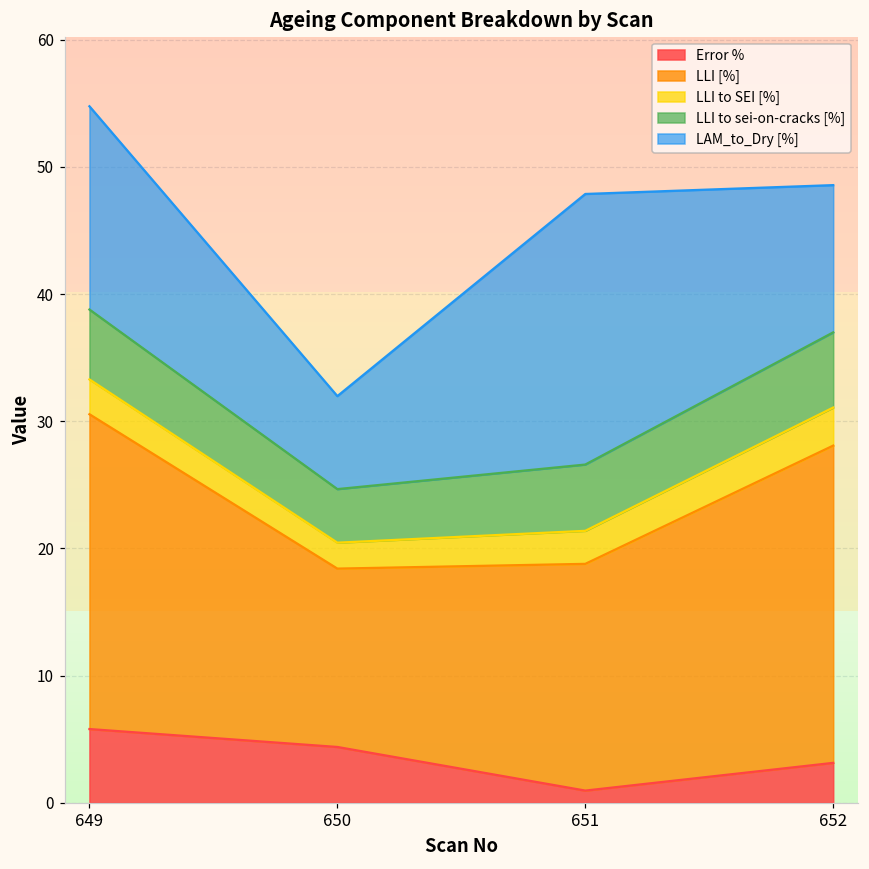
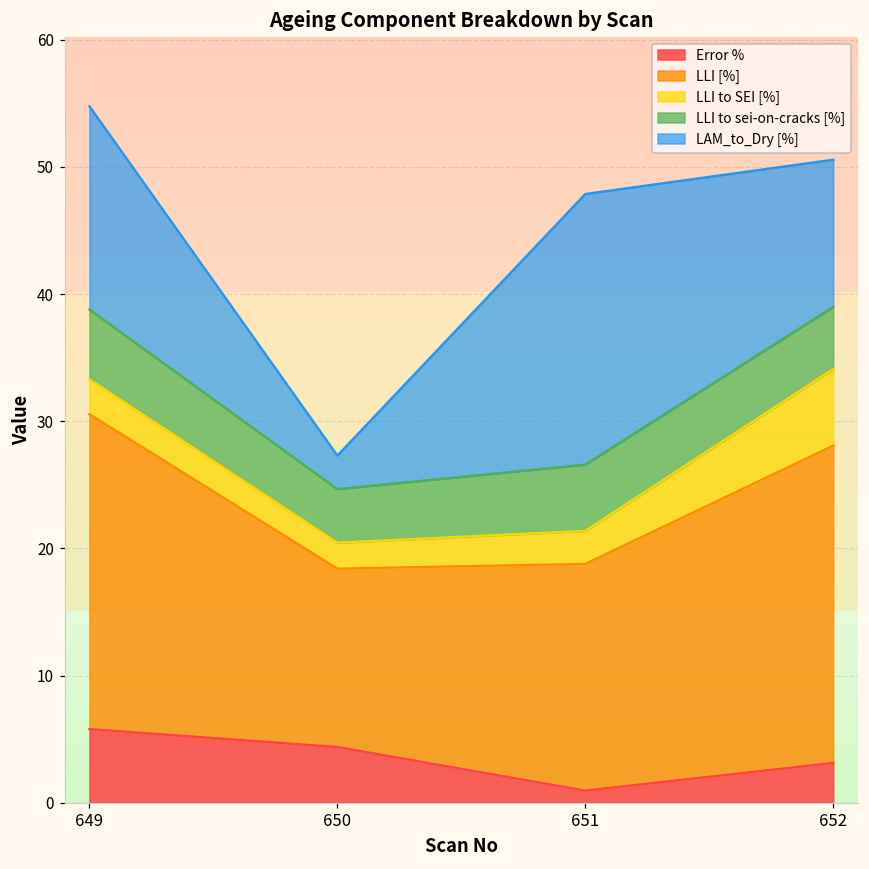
  {
    "Error %": {
      "649": 5.8,
      "650": 4.4,
      "651": 1.0,
      "652": 3.1
    },
    "LLI [%]": {
      "649": 24.8,
      "650": 14.0,
      "651": 17.8,
      "652": 25.0
    },
    "LLI to SEI [%]": {
      "649": 2.7,
      "650": 2.0,
      "651": 2.6,
-     "652": 3.0
+     "652": 6.0
    },
    "LLI to sei-on-cracks [%]": {
      "649": 5.5,
      "650": 4.2,
      "651": 5.2,
-     "652": 5.9
+     "652": 4.9
    },
    "LAM_to_Dry [%]": {
      "649": 16.0,
-     "650": 7.3,
+     "650": 2.6,
      "651": 21.3,
      "652": 11.6
    }
  }
